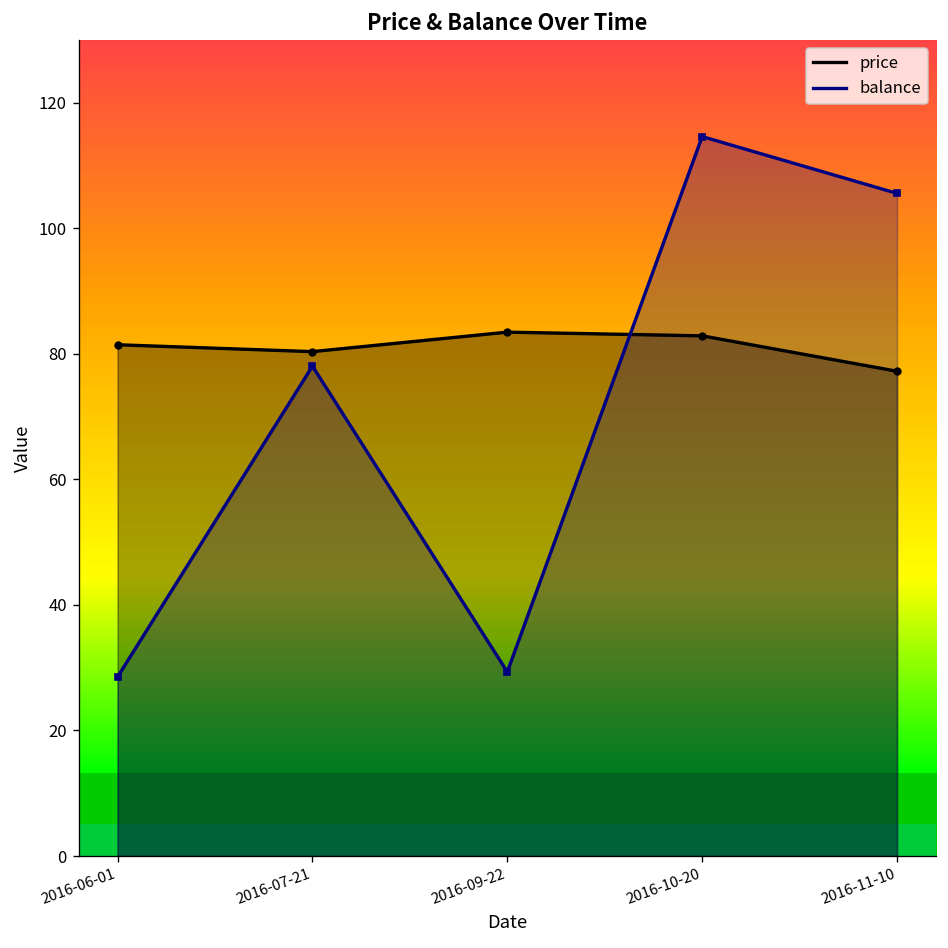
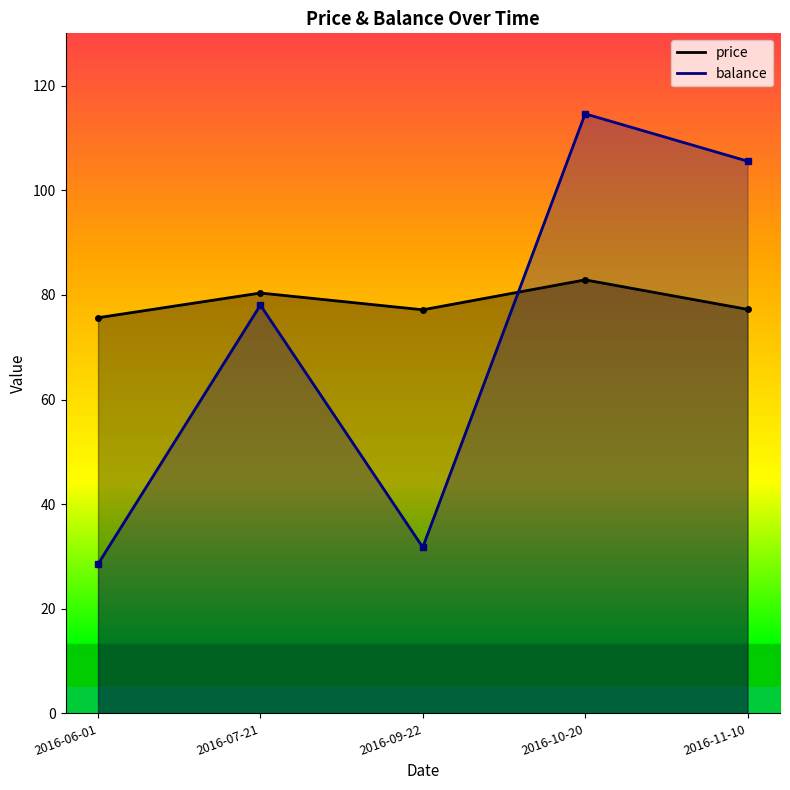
  {
    "price": {
-     "2016-06-01": 81,
+     "2016-06-01": 76,
      "2016-07-21": 80,
-     "2016-09-22": 83,
+     "2016-09-22": 77,
      "2016-10-20": 83,
      "2016-11-10": 77
    },
    "balance": {
      "2016-06-01": 29,
      "2016-07-21": 78,
-     "2016-09-22": 29,
+     "2016-09-22": 32,
      "2016-10-20": 115,
      "2016-11-10": 106
    }
  }
